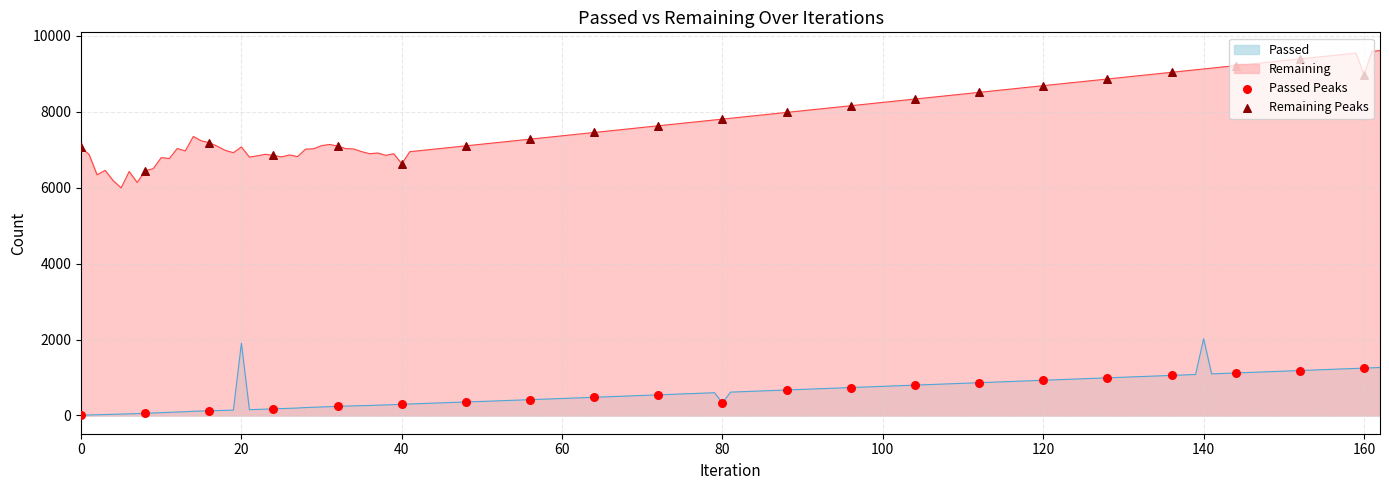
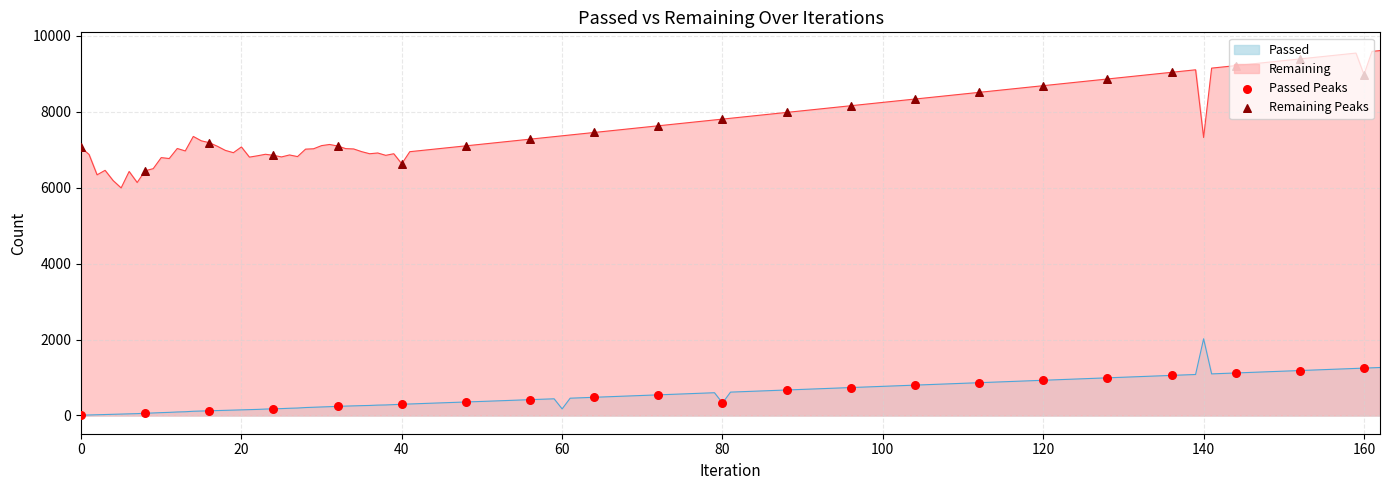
  {
    "Passed": {
-     "20": 1900,
-     "60": 400,
+     "20": 100,
+     "60": 200,
      "100": 800,
      "140": 2000
    },
    "Remaining": {
      "20": 7100,
      "60": 7400,
      "100": 8200,
-     "140": 9100
+     "140": 7300
    }
  }
